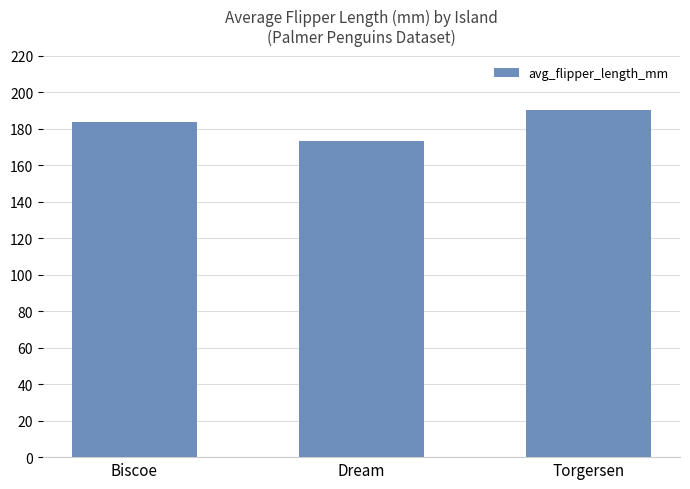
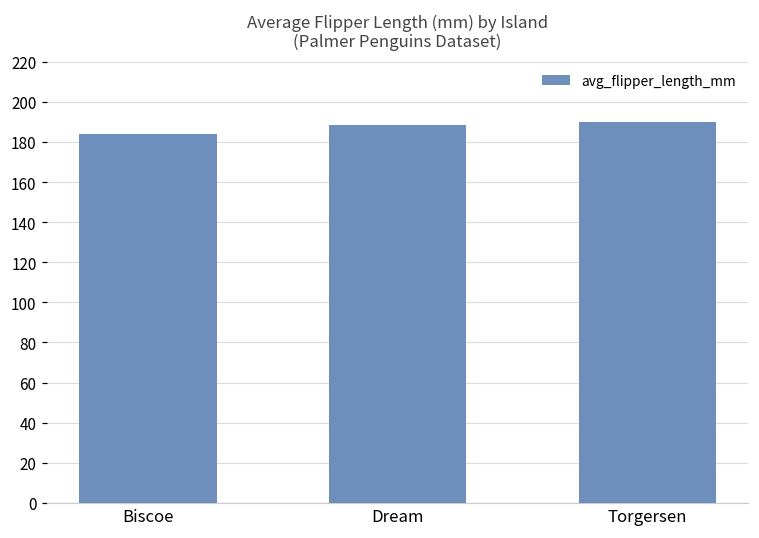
  {
    "Biscoe": 184,
-   "Dream": 173,
+   "Dream": 189,
    "Torgersen": 190
  }
